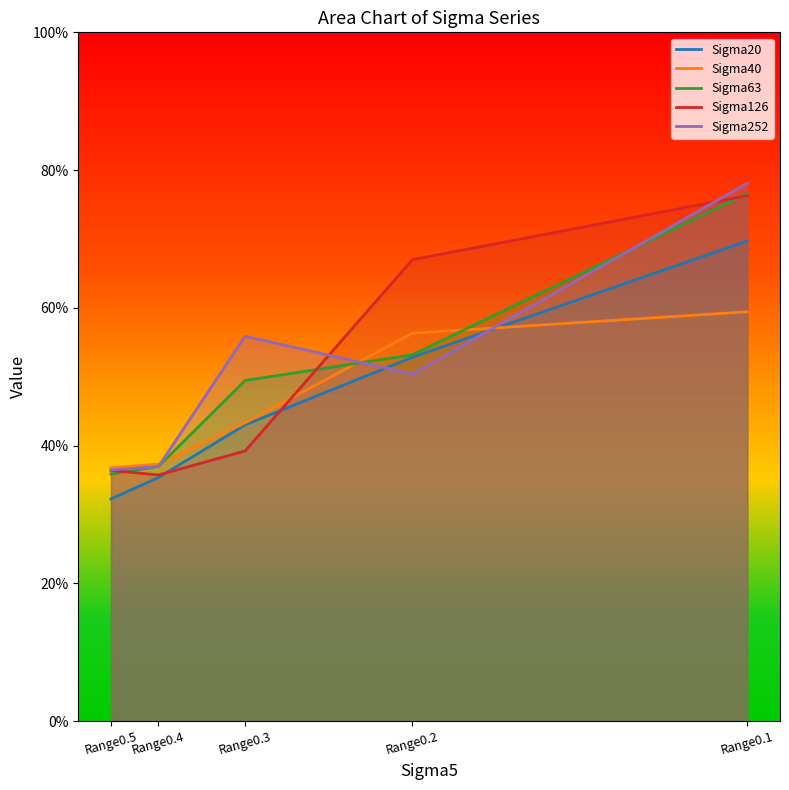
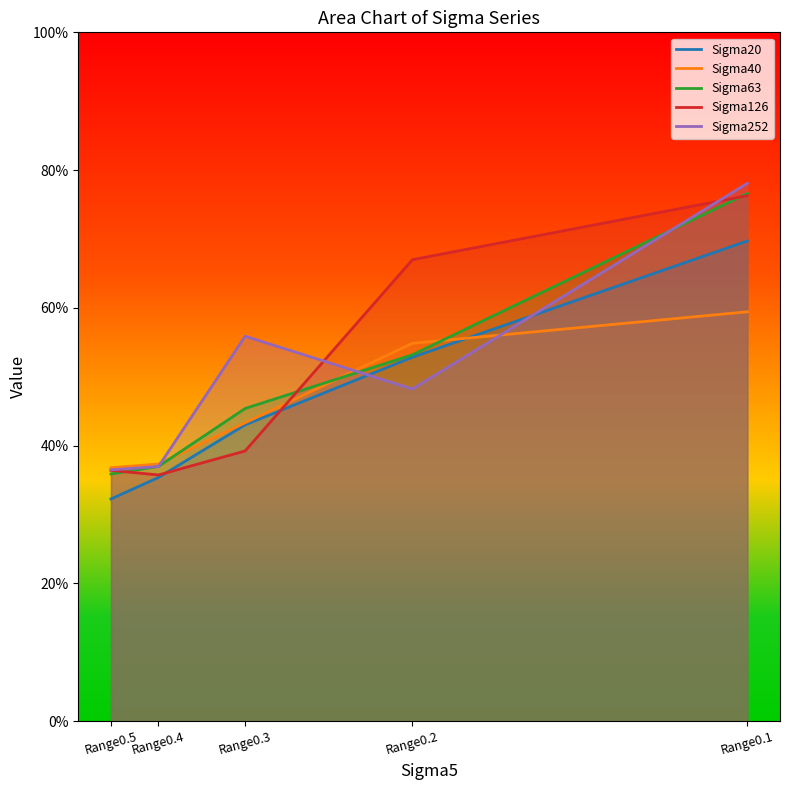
  {
    "Sigma20": {
      "Range0.5": "32%",
      "Range0.1": "70%"
    },
    "Sigma40": {
-     "Range0.2": "56%",
+     "Range0.2": "55%",
      "Range0.1": "59%"
    },
    "Sigma63": {
      "Range0.5": "36%",
-     "Range0.3": "49%"
+     "Range0.3": "45%"
    },
    "Sigma126": {
      "Range0.3": "39%",
      "Range0.2": "67%"
    },
    "Sigma252": {
      "Range0.3": "56%",
-     "Range0.2": "50%",
+     "Range0.2": "48%",
      "Range0.1": "78%"
    }
  }
